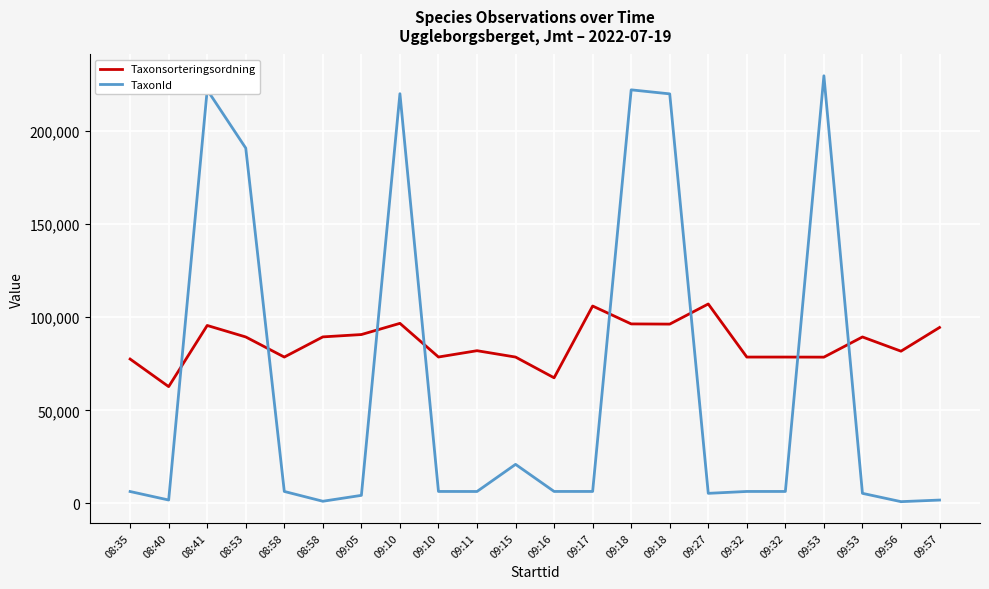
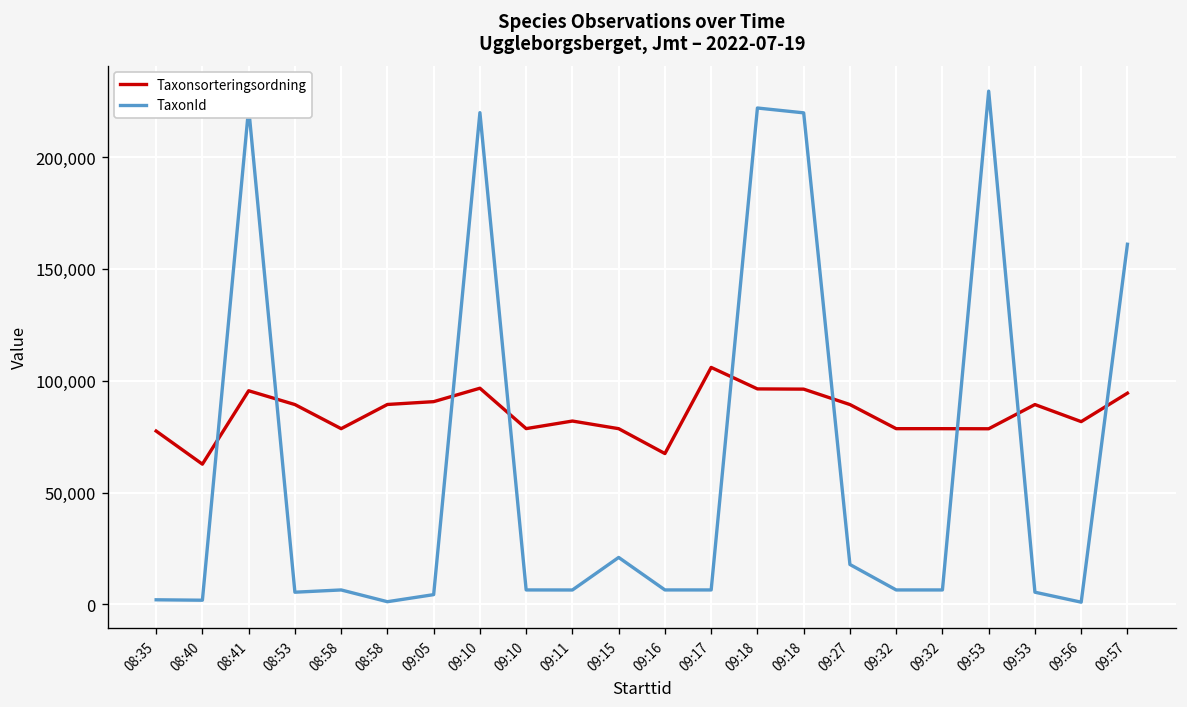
  {
    "Taxonsorteringsordning": {
      "08:35": "78,000",
      "08:40": "63,000",
      "08:41": "96,000",
      "08:53": "89,000",
      "09:05": "91,000",
      "09:11": "82,000",
      "09:15": "79,000",
      "09:16": "67,000",
      "09:17": "106,000",
-     "09:27": "107,000",
+     "09:27": "89,000",
      "09:56": "82,000",
      "09:57": "94,000"
    },
    "TaxonId": {
-     "08:35": "6,000",
+     "08:35": "2,000",
      "08:40": "2,000",
-     "08:53": "191,000",
+     "08:53": "5,000",
      "09:05": "4,000",
      "09:11": "6,000",
      "09:15": "21,000",
      "09:16": "6,000",
      "09:17": "6,000",
-     "09:27": "5,000",
+     "09:27": "18,000",
      "09:56": "1,000",
-     "09:57": "2,000"
+     "09:57": "161,000"
    }
  }
